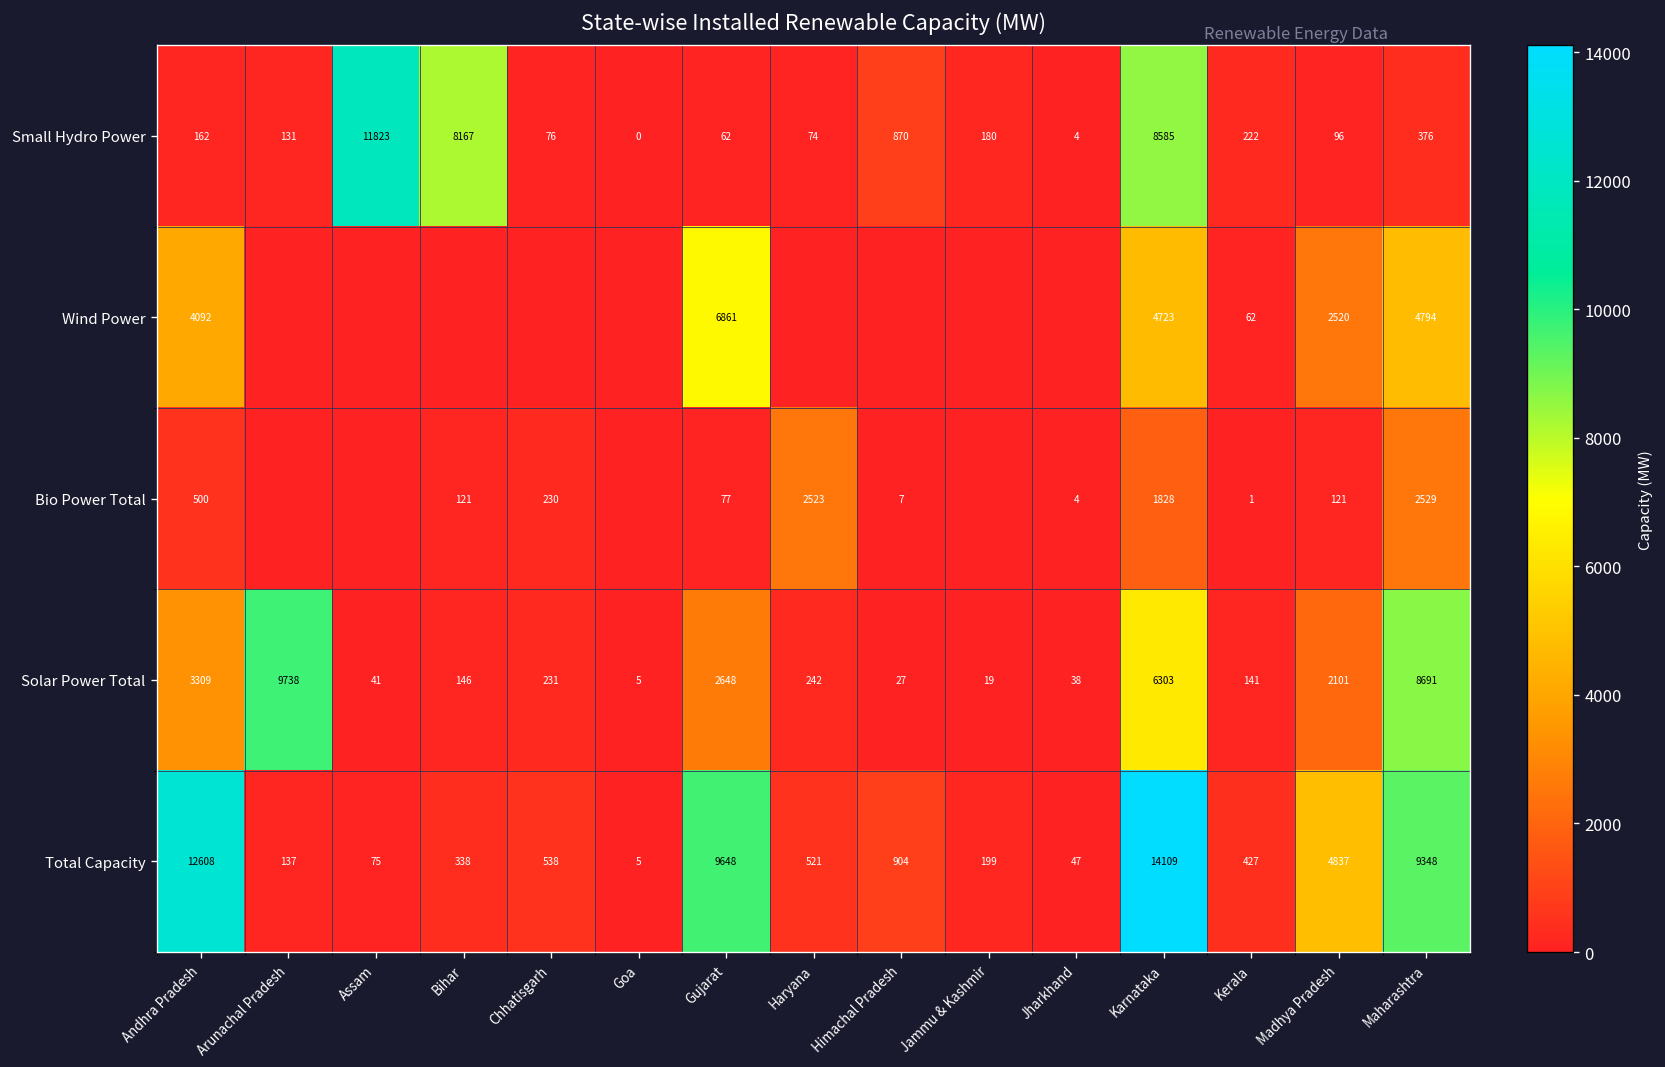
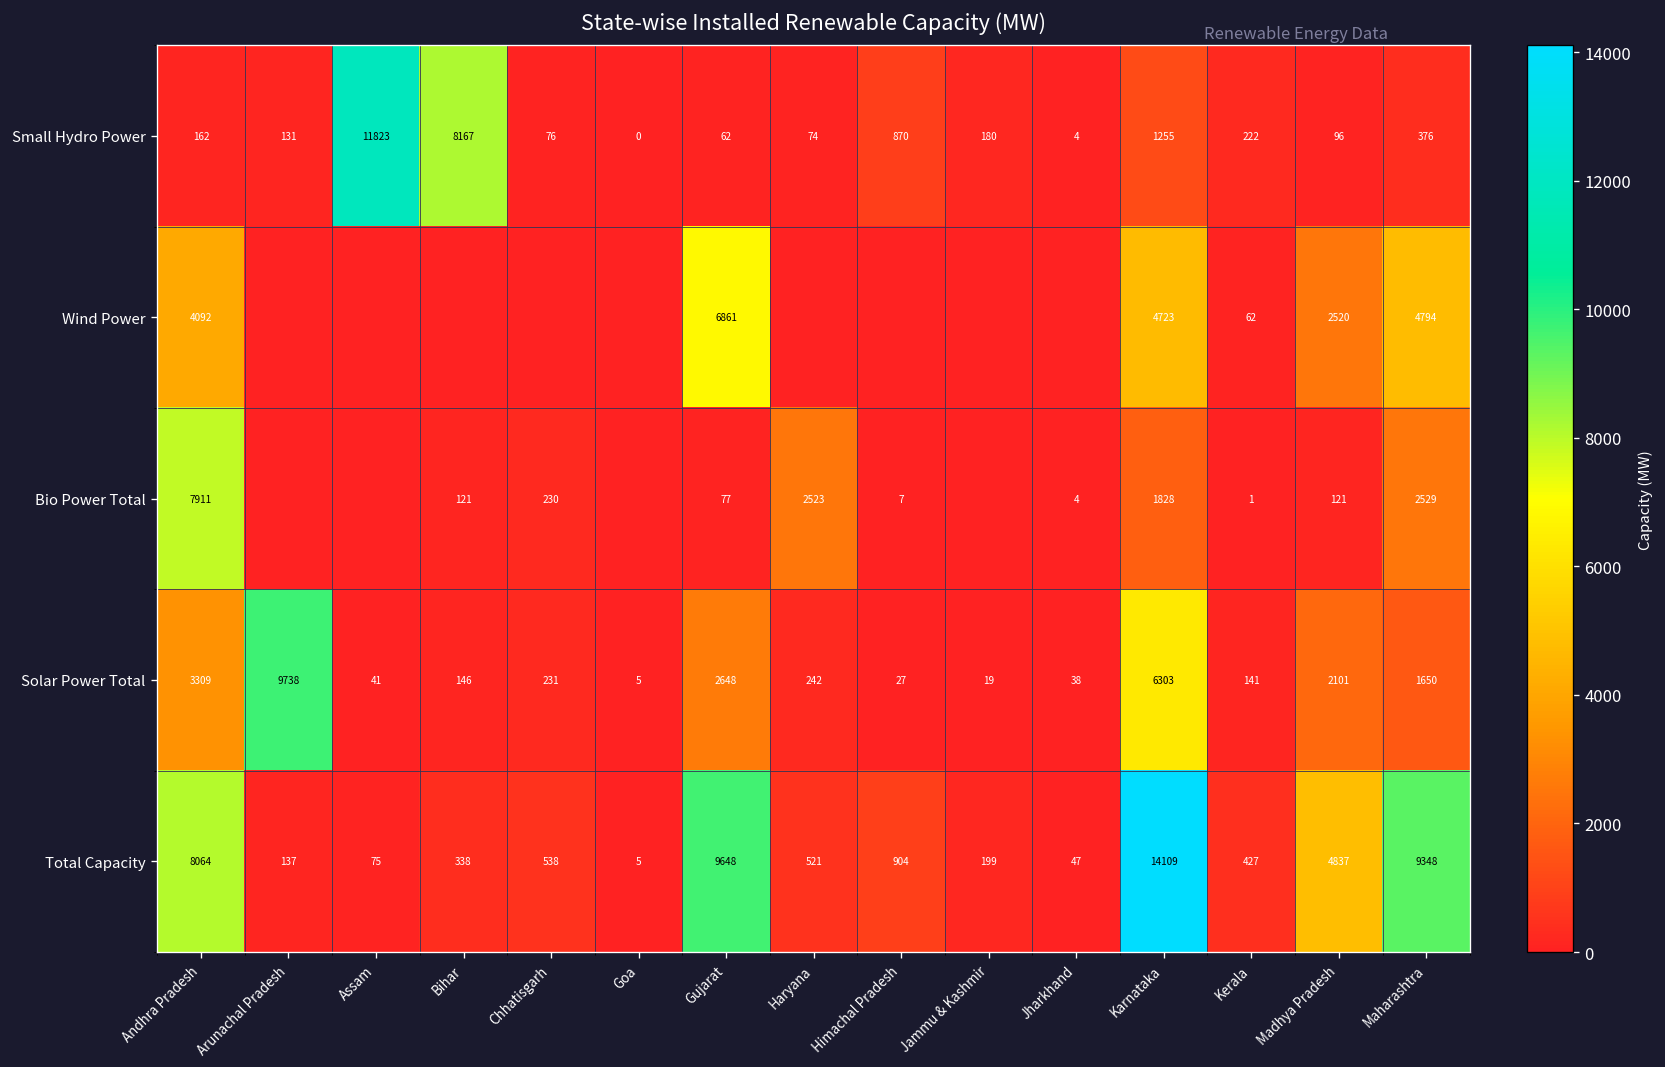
  {
    "Small Hydro Power": {
      "Andhra Pradesh": 162,
      "Arunachal Pradesh": 131,
      "Assam": 11823,
      "Bihar": 8167,
      "Chhatisgarh": 76,
      "Goa": 0,
      "Gujarat": 62,
      "Haryana": 74,
      "Himachal Pradesh": 870,
      "Jammu & Kashmir": 180,
      "Jharkhand": 4,
-     "Karnataka": 8585,
+     "Karnataka": 1255,
      "Kerala": 222,
      "Madhya Pradesh": 96,
      "Maharashtra": 376
    },
    "Wind Power": {
      "Andhra Pradesh": 4092,
      "Gujarat": 6861,
      "Karnataka": 4723,
      "Kerala": 62,
      "Madhya Pradesh": 2520,
      "Maharashtra": 4794
    },
    "Bio Power Total": {
-     "Andhra Pradesh": 500,
+     "Andhra Pradesh": 7911,
      "Bihar": 121,
      "Chhatisgarh": 230,
      "Gujarat": 77,
      "Haryana": 2523,
      "Himachal Pradesh": 7,
      "Jharkhand": 4,
      "Karnataka": 1828,
      "Kerala": 1,
      "Madhya Pradesh": 121,
      "Maharashtra": 2529
    },
    "Solar Power Total": {
      "Andhra Pradesh": 3309,
      "Arunachal Pradesh": 9738,
      "Assam": 41,
      "Bihar": 146,
      "Chhatisgarh": 231,
      "Goa": 5,
      "Gujarat": 2648,
      "Haryana": 242,
      "Himachal Pradesh": 27,
      "Jammu & Kashmir": 19,
      "Jharkhand": 38,
      "Karnataka": 6303,
      "Kerala": 141,
      "Madhya Pradesh": 2101,
-     "Maharashtra": 8691
+     "Maharashtra": 1650
    },
    "Total Capacity": {
-     "Andhra Pradesh": 12608,
+     "Andhra Pradesh": 8064,
      "Arunachal Pradesh": 137,
      "Assam": 75,
      "Bihar": 338,
      "Chhatisgarh": 538,
      "Goa": 5,
      "Gujarat": 9648,
      "Haryana": 521,
      "Himachal Pradesh": 904,
      "Jammu & Kashmir": 199,
      "Jharkhand": 47,
      "Karnataka": 14109,
      "Kerala": 427,
      "Madhya Pradesh": 4837,
      "Maharashtra": 9348
    }
  }
